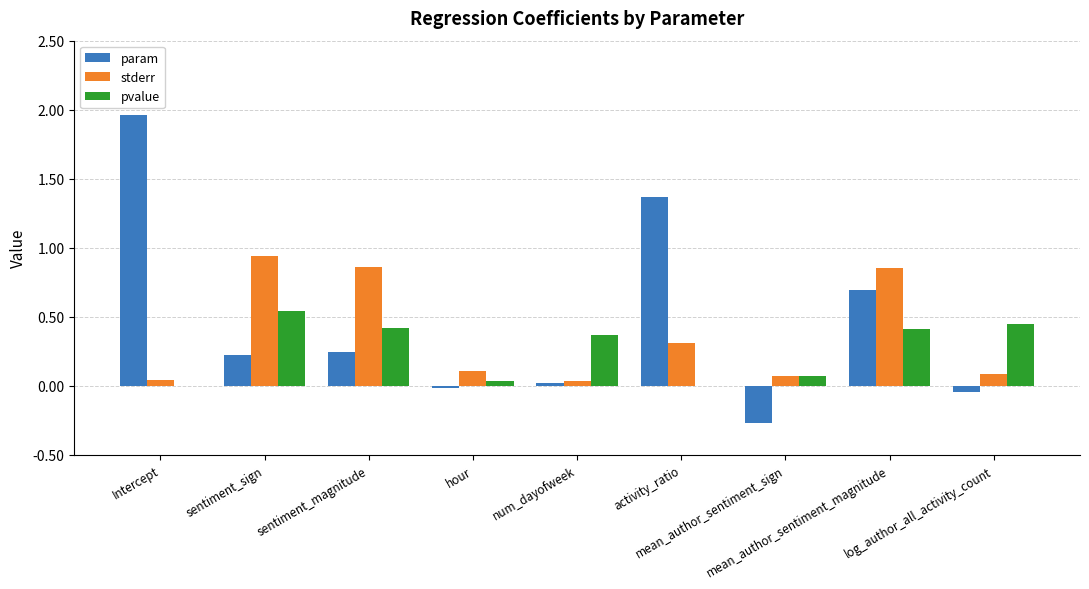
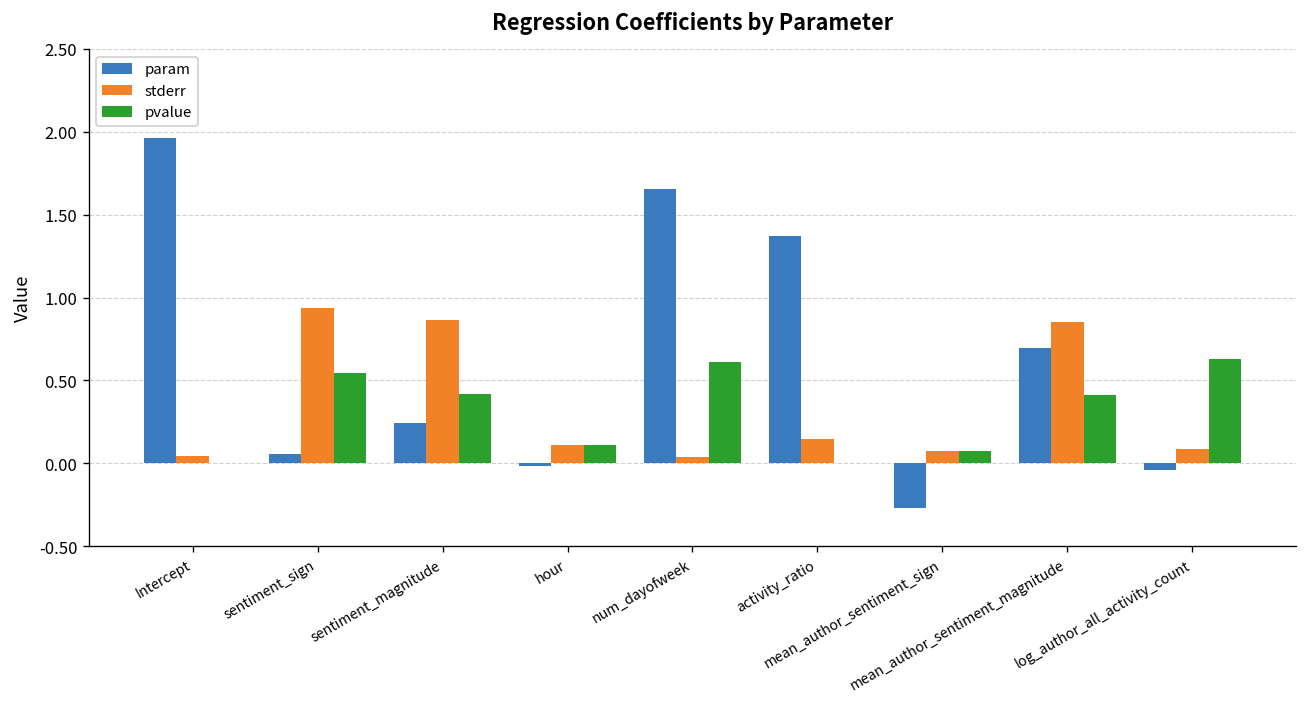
  {
    "param": {
      "Intercept": 1.96,
-     "sentiment_sign": 0.23,
+     "sentiment_sign": 0.06,
      "sentiment_magnitude": 0.24,
-     "num_dayofweek": 0.02,
+     "num_dayofweek": 1.65,
      "activity_ratio": 1.37,
      "mean_author_sentiment_sign": -0.27,
      "mean_author_sentiment_magnitude": 0.70,
      "log_author_all_activity_count": -0.04
    },
    "stderr": {
      "Intercept": 0.05,
      "sentiment_sign": 0.94,
      "sentiment_magnitude": 0.86,
      "hour": 0.11,
      "num_dayofweek": 0.04,
-     "activity_ratio": 0.31,
+     "activity_ratio": 0.14,
      "mean_author_sentiment_sign": 0.07,
      "mean_author_sentiment_magnitude": 0.85,
      "log_author_all_activity_count": 0.09
    },
    "pvalue": {
      "sentiment_sign": 0.54,
      "sentiment_magnitude": 0.42,
-     "hour": 0.04,
-     "num_dayofweek": 0.37,
+     "hour": 0.11,
+     "num_dayofweek": 0.61,
      "mean_author_sentiment_sign": 0.08,
      "mean_author_sentiment_magnitude": 0.41,
-     "log_author_all_activity_count": 0.45
+     "log_author_all_activity_count": 0.63
    }
  }
